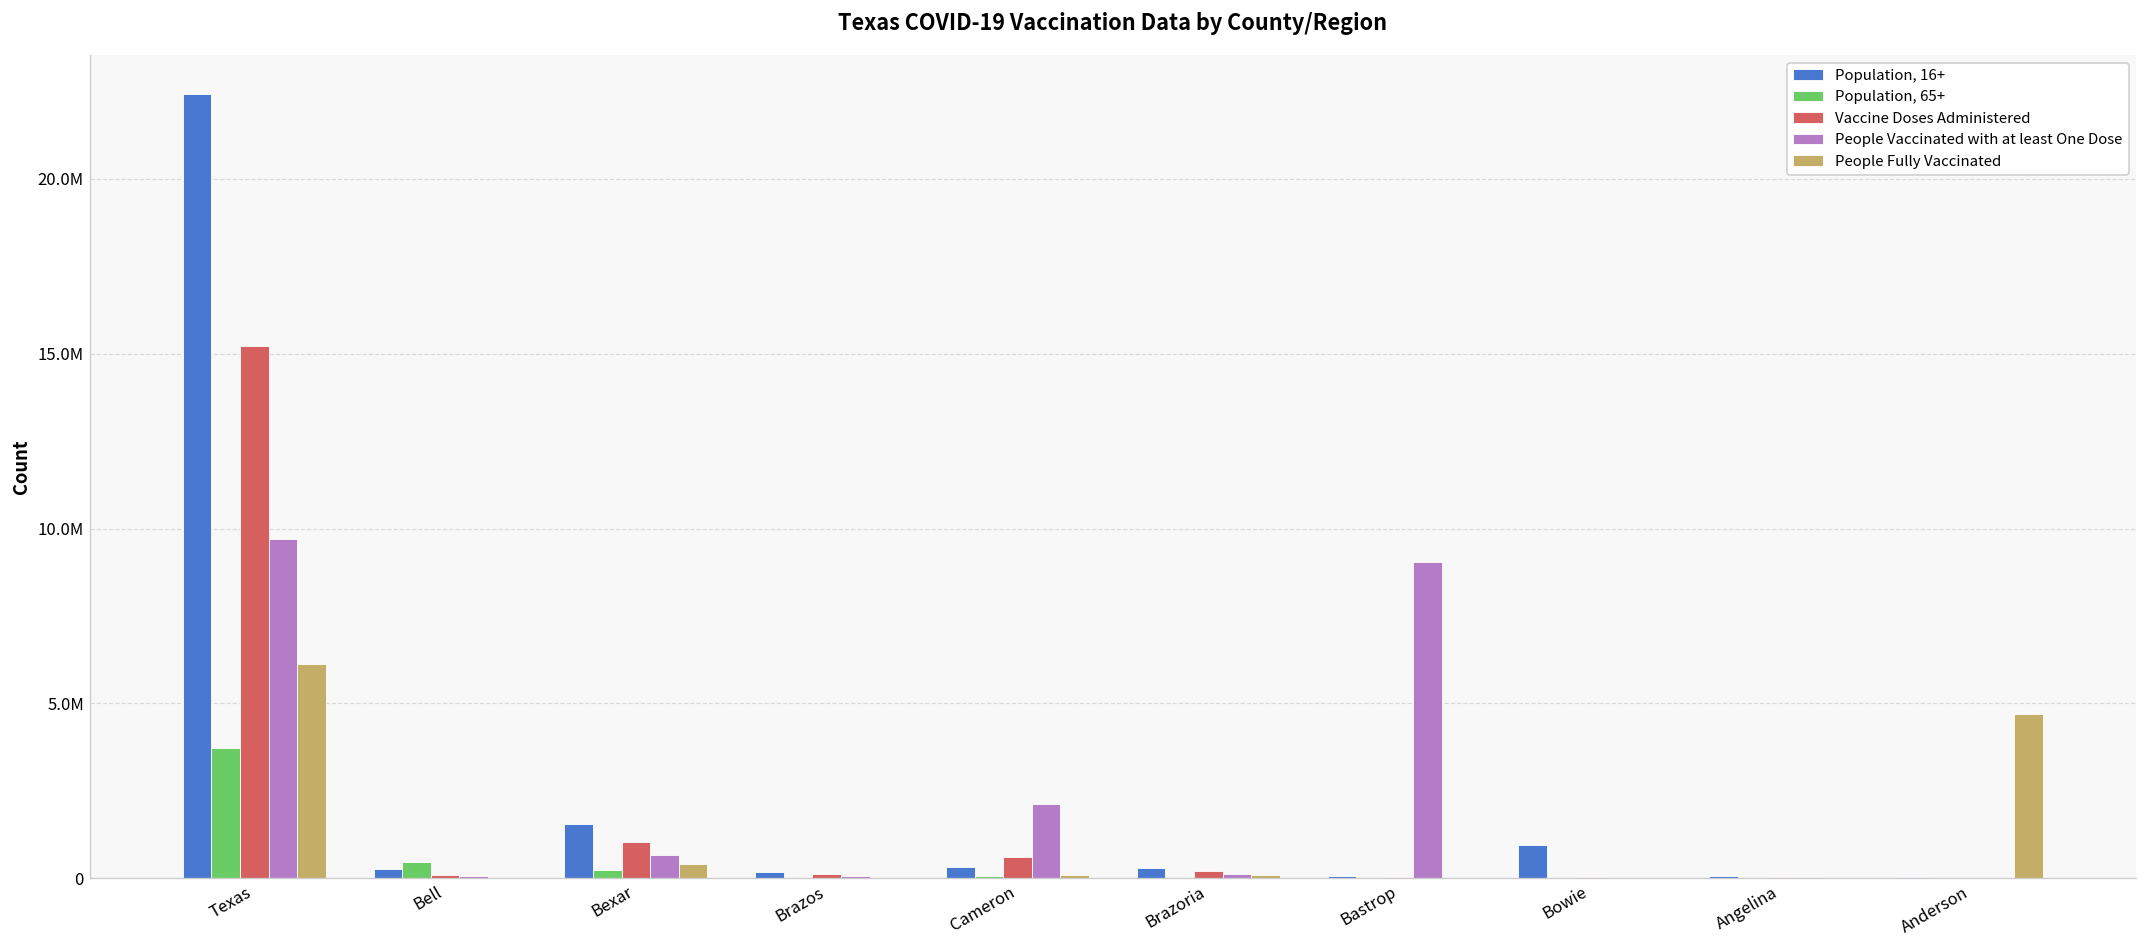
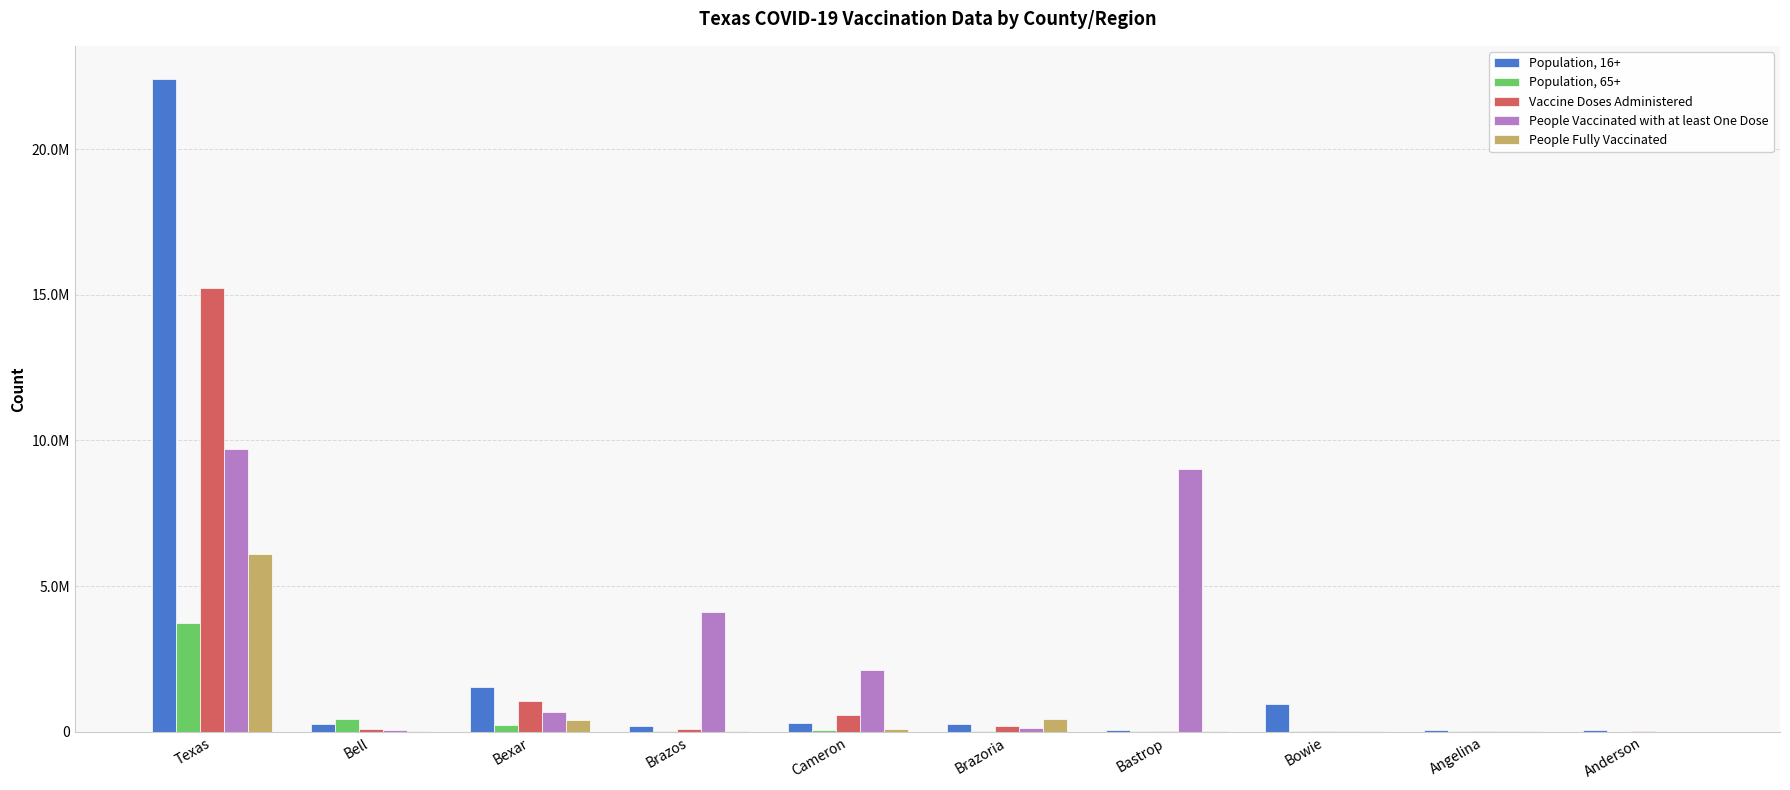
  {
    "Population, 16+": {
      "Texas": 22400000,
      "Bell": 300000,
      "Bexar": 1600000,
      "Brazos": 200000,
      "Cameron": 300000,
      "Brazoria": 300000,
      "Bowie": 1000000
    },
    "Population, 65+": {
      "Texas": 3700000,
      "Bell": 500000,
      "Bexar": 200000
    },
    "Vaccine Doses Administered": {
      "Texas": 15200000,
      "Bell": 100000,
      "Bexar": 1000000,
      "Brazos": 100000,
      "Cameron": 600000,
      "Brazoria": 200000
    },
    "People Vaccinated with at least One Dose": {
      "Texas": 9700000,
      "Bexar": 700000,
-     "Brazos": 100000,
+     "Brazos": 4100000,
      "Cameron": 2100000,
      "Brazoria": 100000,
      "Bastrop": 9000000
    },
    "People Fully Vaccinated": {
      "Texas": 6100000,
      "Bexar": 400000,
      "Cameron": 100000,
-     "Brazoria": 100000,
-     "Anderson": 4700000
+     "Brazoria": 500000,
+     "Anderson": 0
    }
  }
